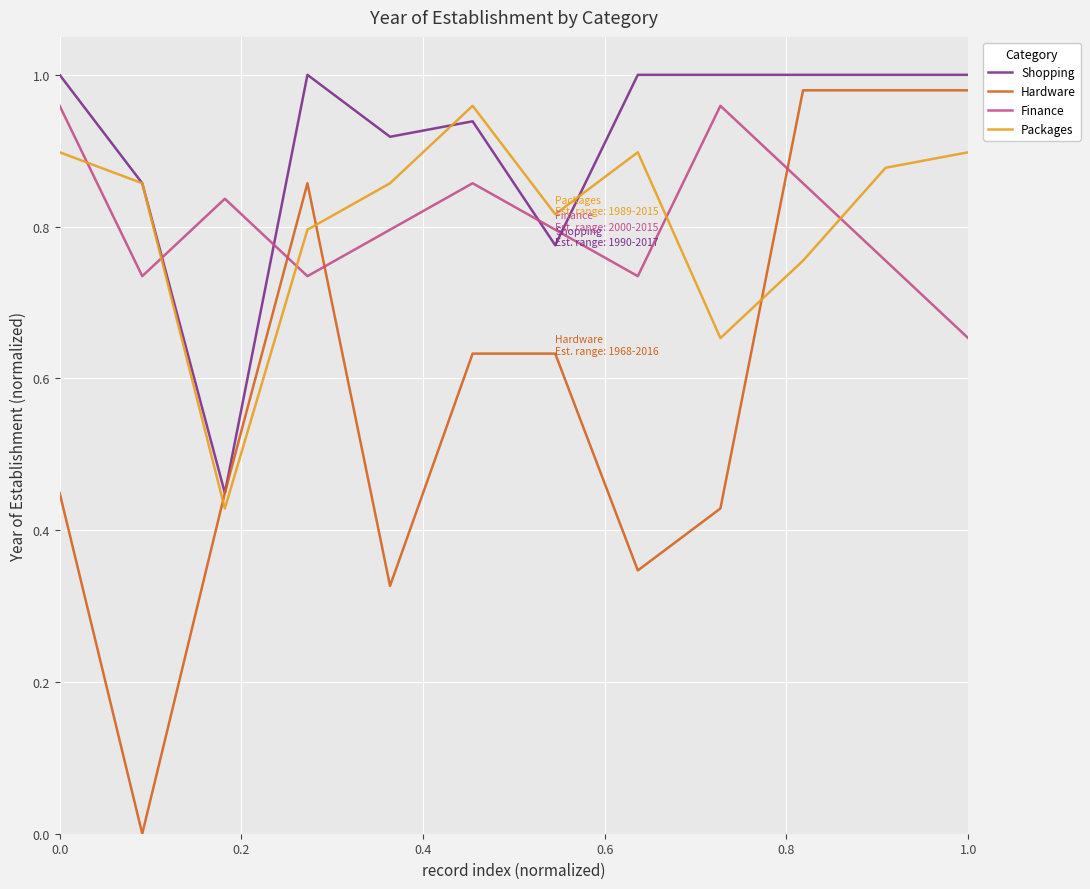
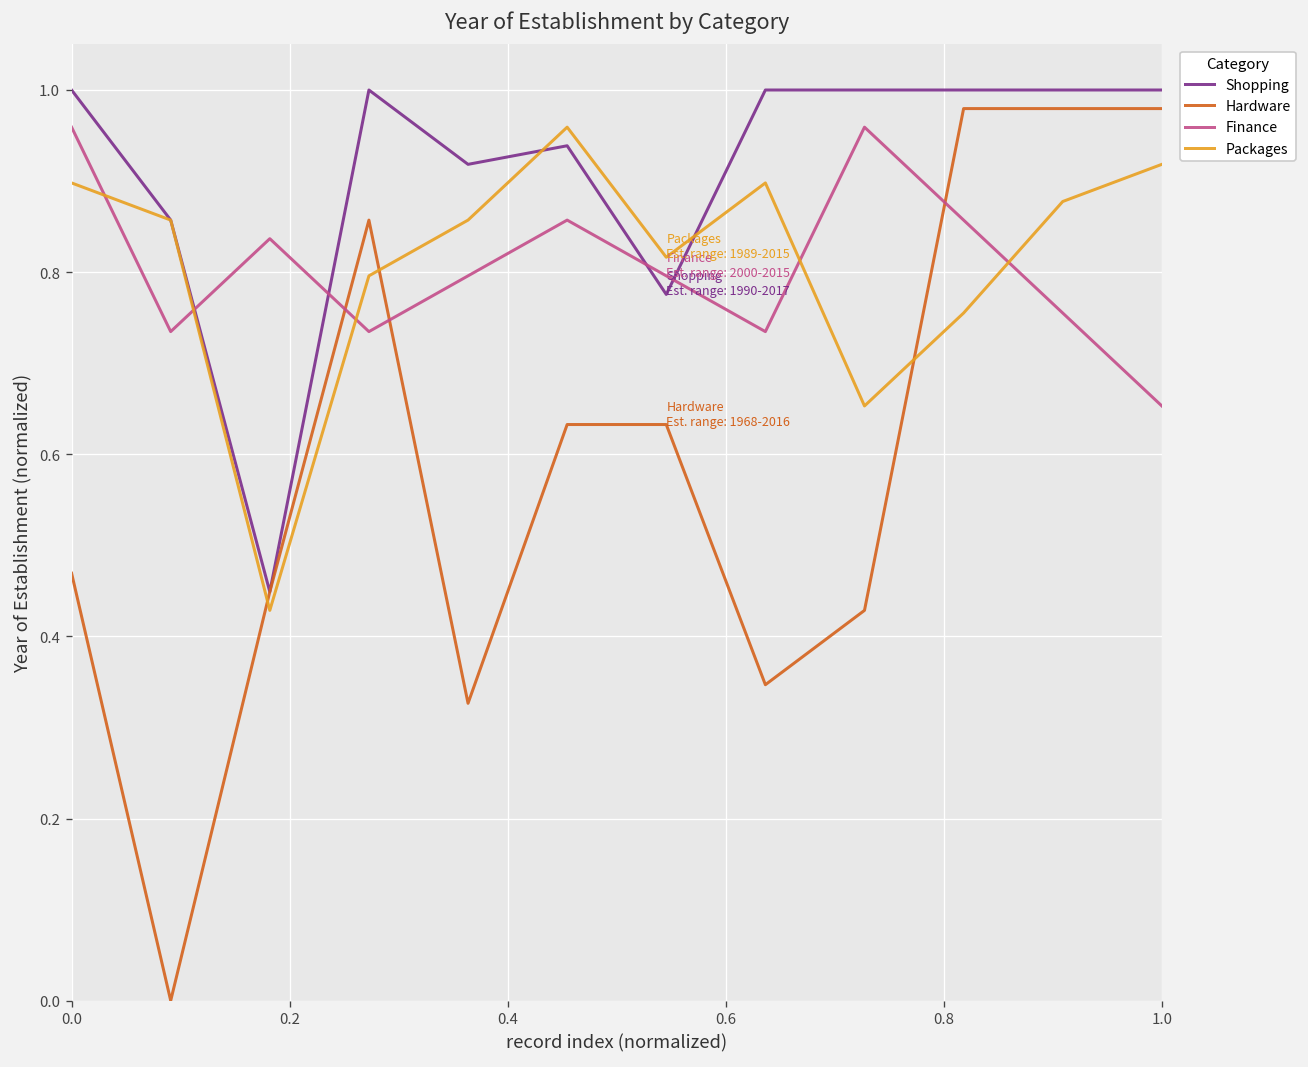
  {
    "Shopping": {
      "0.0": 1.00,
      "1.0": 1.00
    },
    "Hardware": {
-     "0.0": 0.45,
+     "0.0": 0.47,
      "1.0": 0.98
    },
    "Finance": {
      "0.0": 0.96,
      "1.0": 0.65
    },
    "Packages": {
      "0.0": 0.90,
-     "1.0": 0.90
+     "1.0": 0.92
    }
  }
